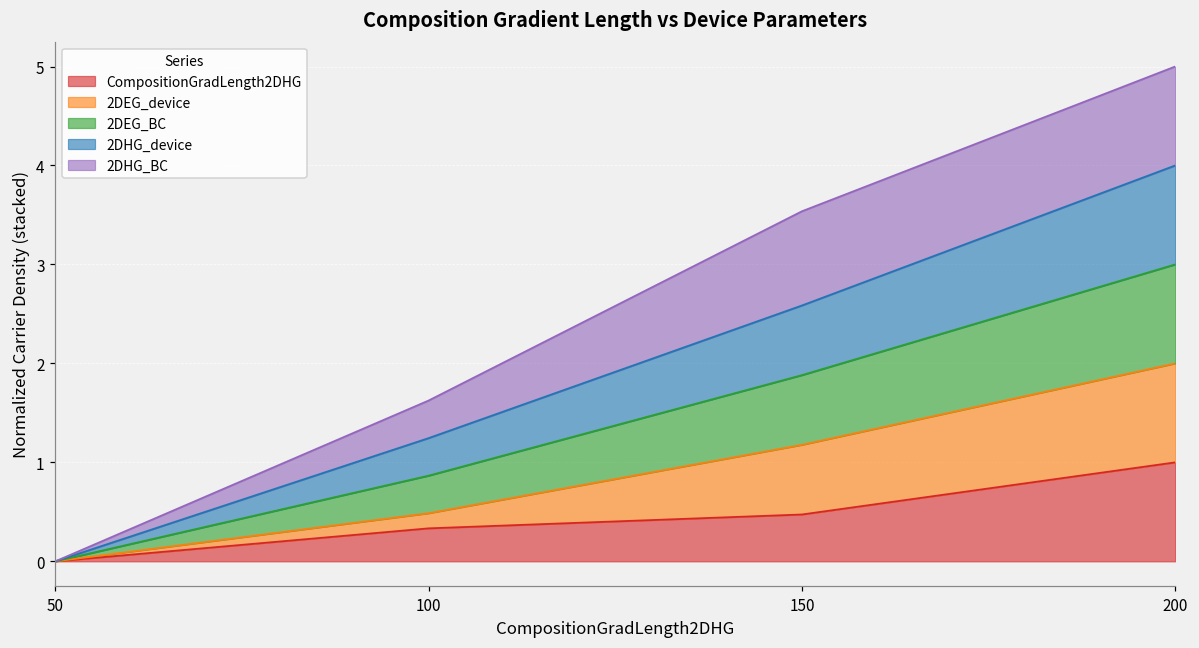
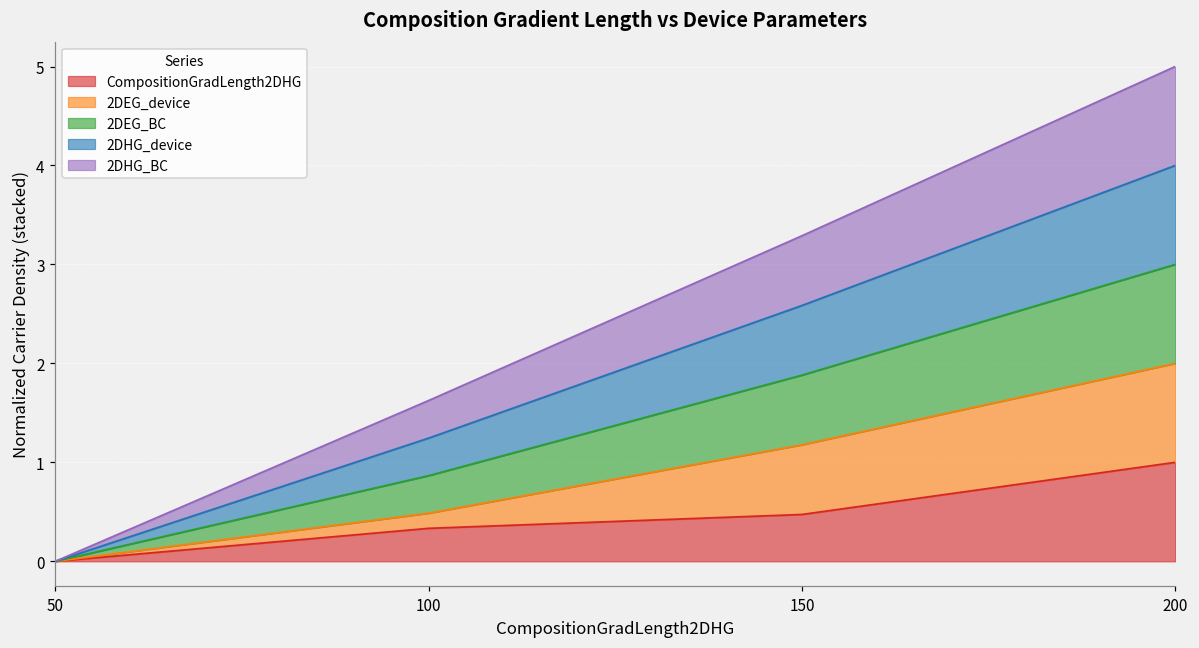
  {
    "CompositionGradLength2DHG": {
      "100": 0.3,
      "150": 0.5,
      "200": 1.0
    },
    "2DEG_device": {
      "100": 0.2,
      "150": 0.7,
      "200": 1.0
    },
    "2DEG_BC": {
      "100": 0.4,
      "150": 0.7,
      "200": 1.0
    },
    "2DHG_device": {
      "100": 0.4,
      "150": 0.7,
      "200": 1.0
    },
    "2DHG_BC": {
      "100": 0.4,
-     "150": 1.0,
+     "150": 0.7,
      "200": 1.0
    }
  }
